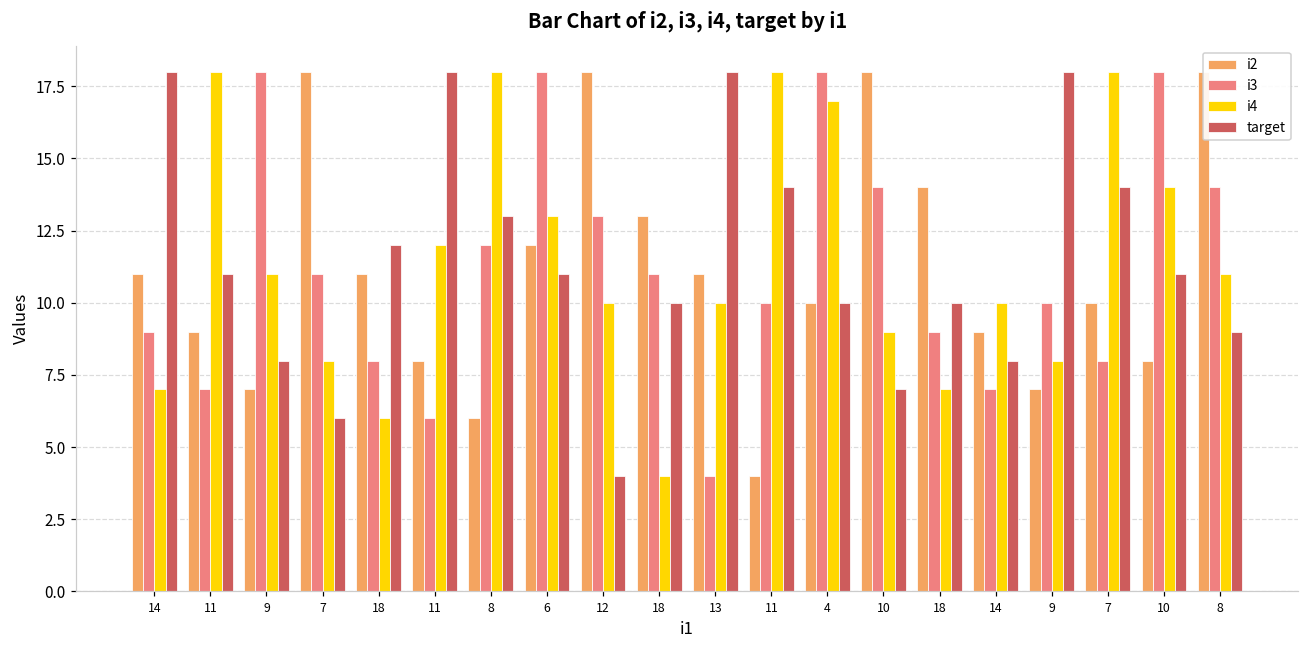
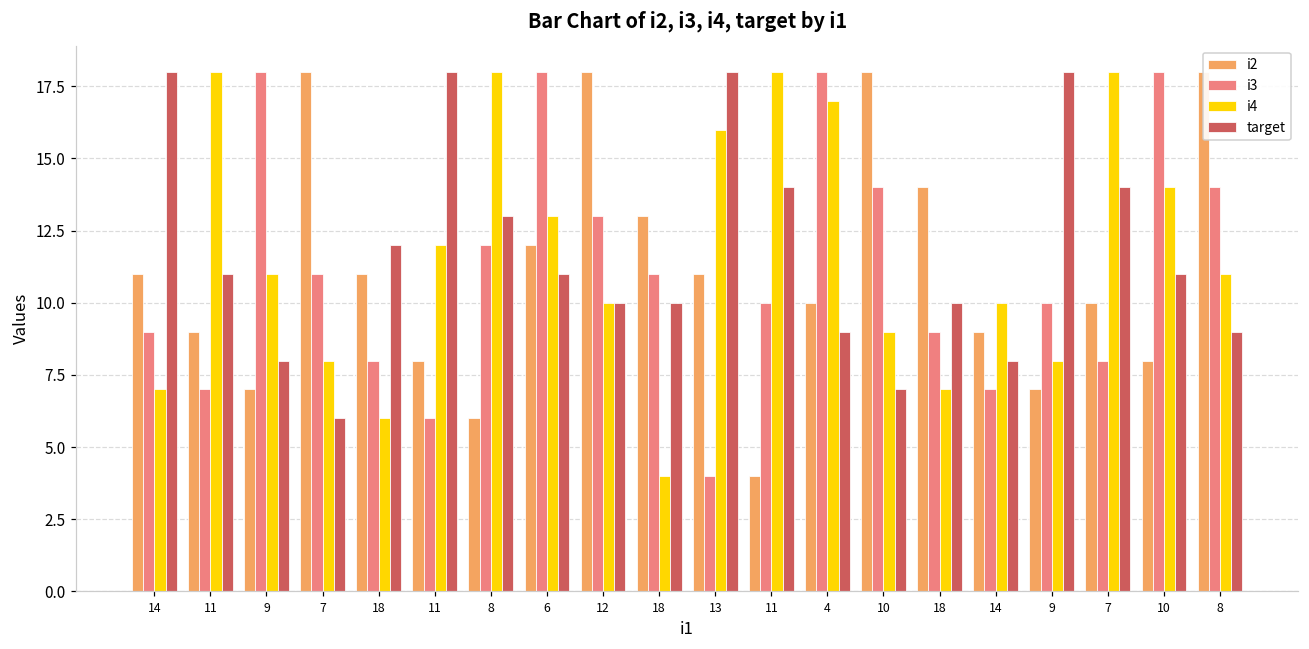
  {
    "i4": {
      "6": 13,
      "12": 10,
-     "13": 10,
+     "13": 16,
      "4": 17
    },
    "target": {
      "6": 11,
-     "12": 4,
+     "12": 10,
      "13": 18,
-     "4": 10
+     "4": 9
    }
  }
